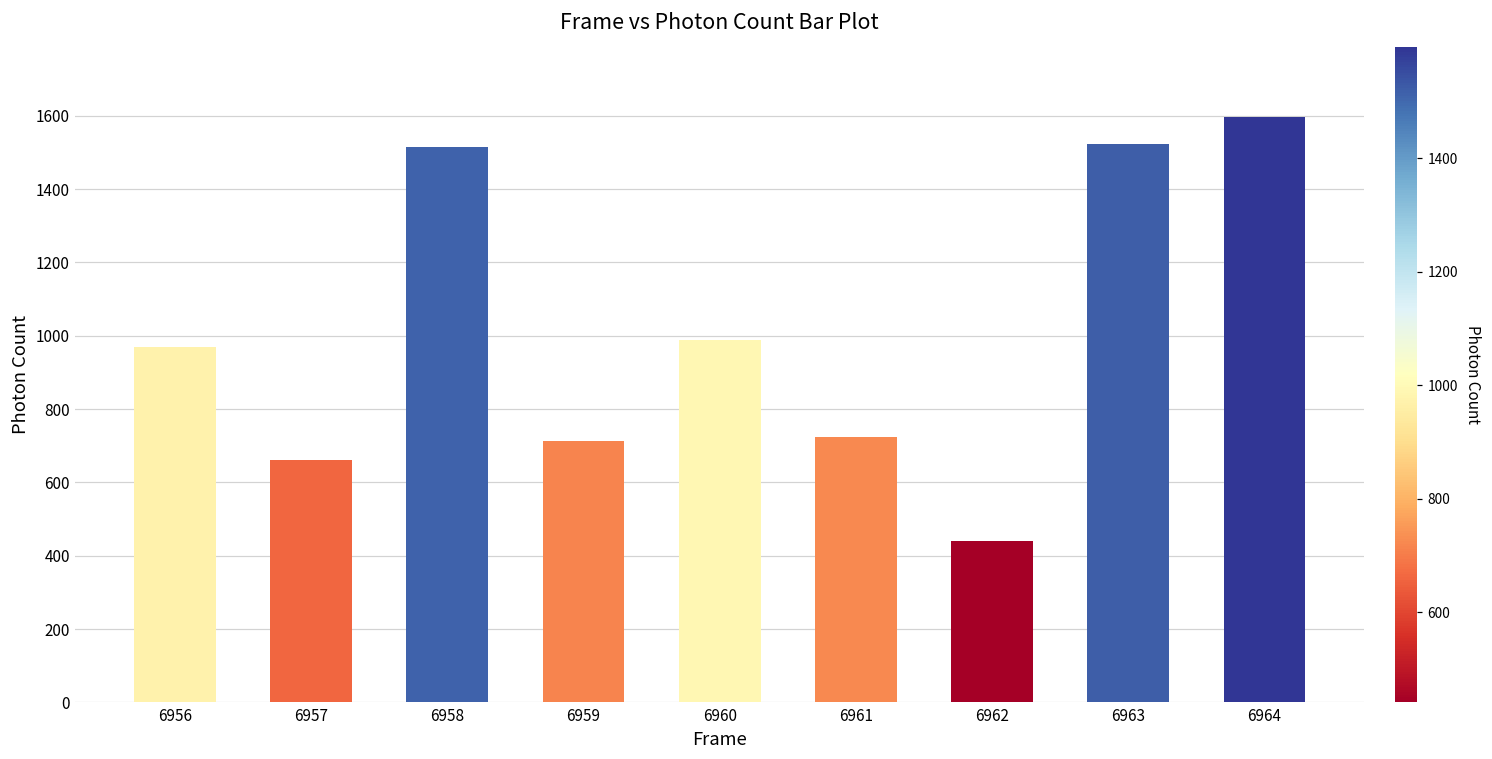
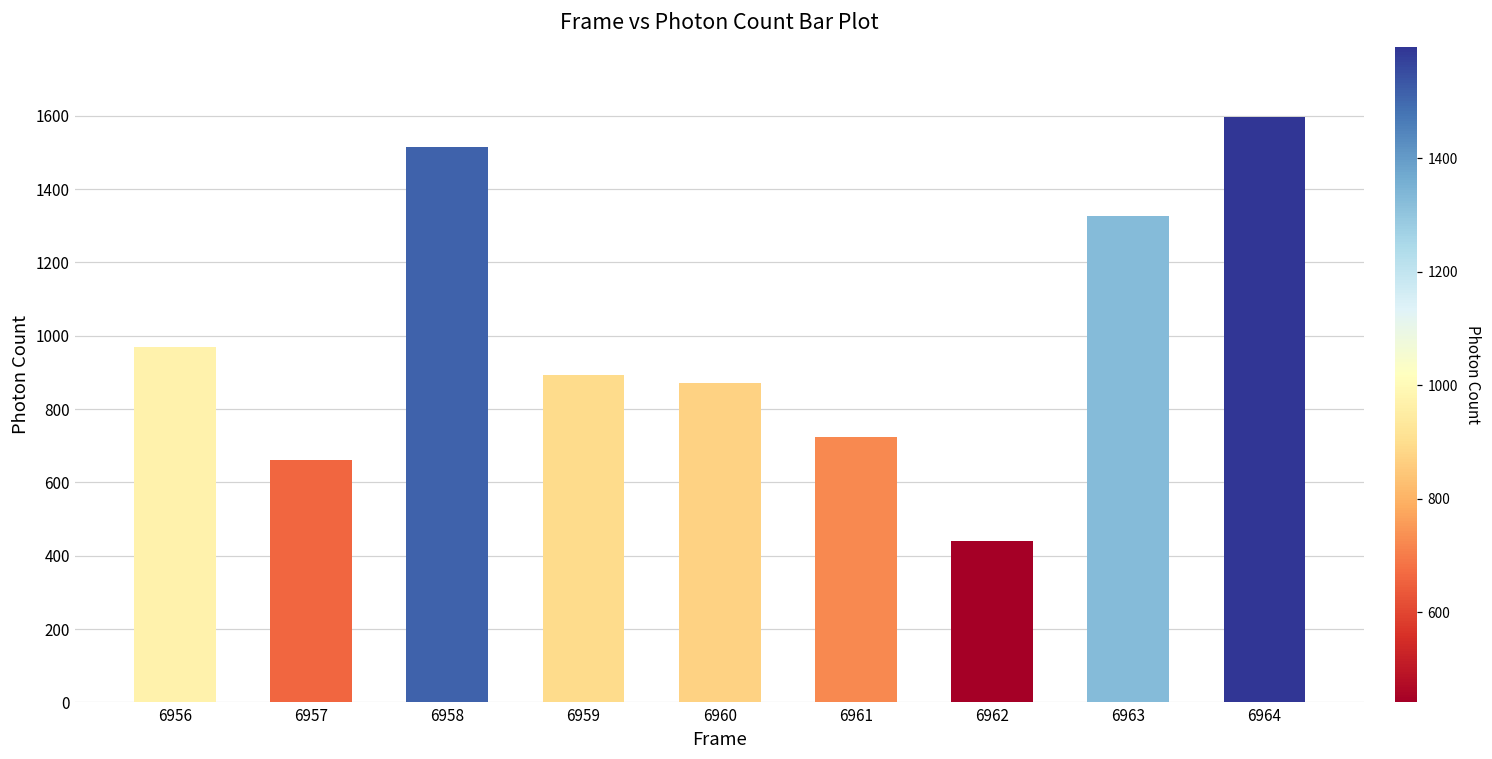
  {
    "6956": 970,
    "6957": 660,
    "6958": 1520,
-   "6959": 710,
-   "6960": 990,
+   "6959": 890,
+   "6960": 870,
    "6961": 720,
    "6962": 440,
-   "6963": 1520,
+   "6963": 1330,
    "6964": 1600
  }
